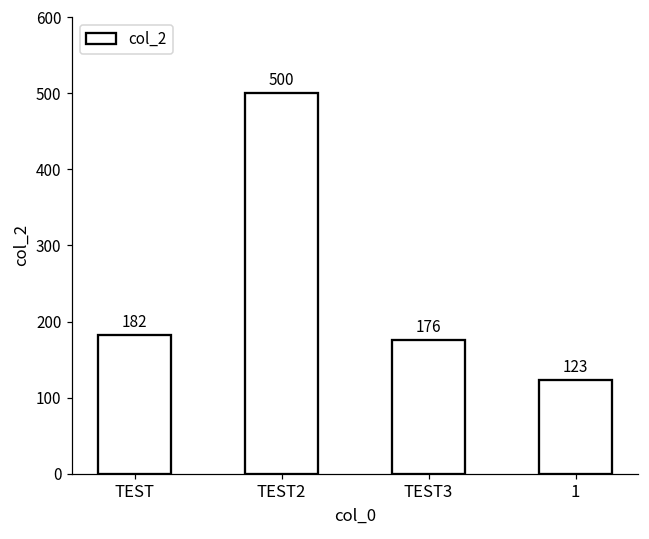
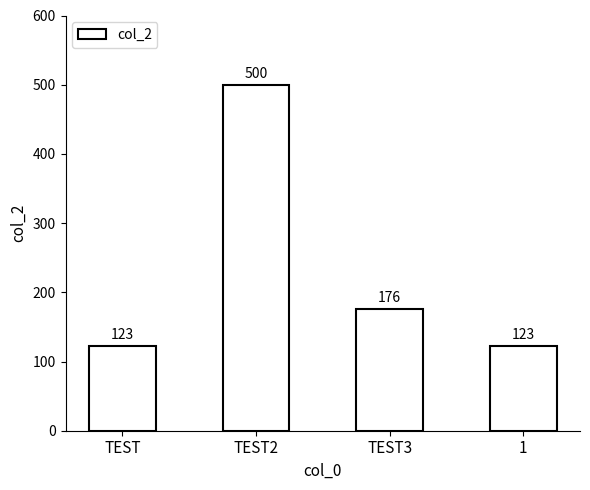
  {
-   "TEST": 182,
+   "TEST": 123,
    "TEST2": 500,
    "TEST3": 176,
    "1": 123
  }
